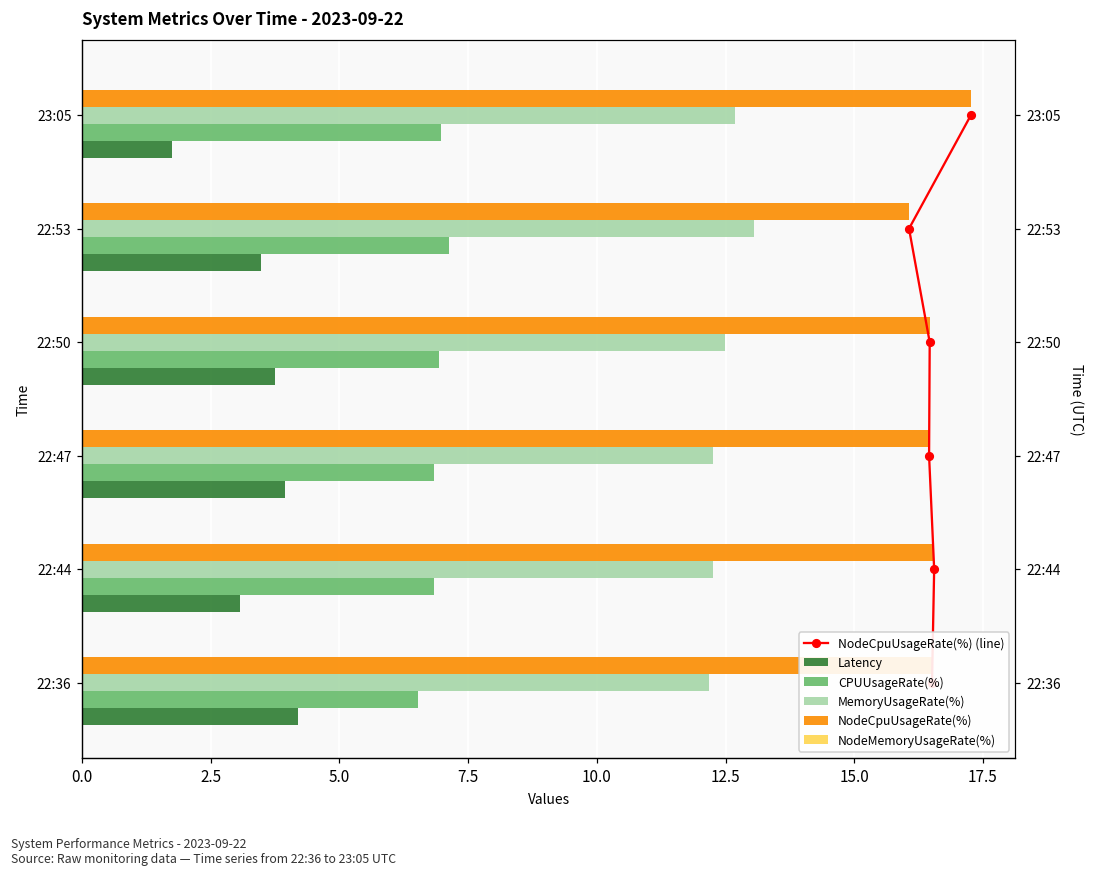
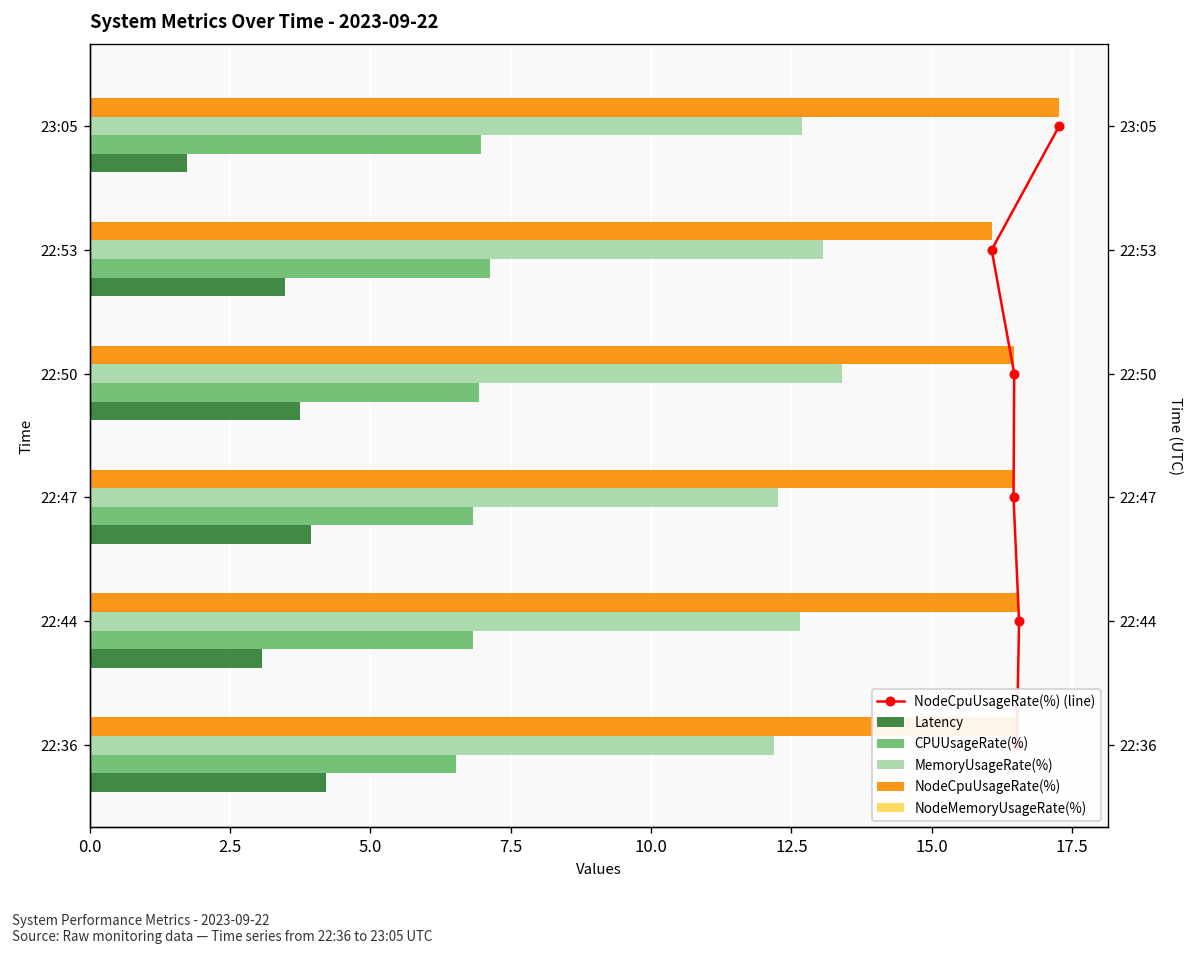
  {
    "MemoryUsageRate(%)": {
      "23:05": 12.7,
      "22:53": 13.1,
-     "22:50": 12.5,
+     "22:50": 13.4,
      "22:47": 12.3,
-     "22:44": 12.3,
+     "22:44": 12.6,
      "22:36": 12.2
    }
  }
